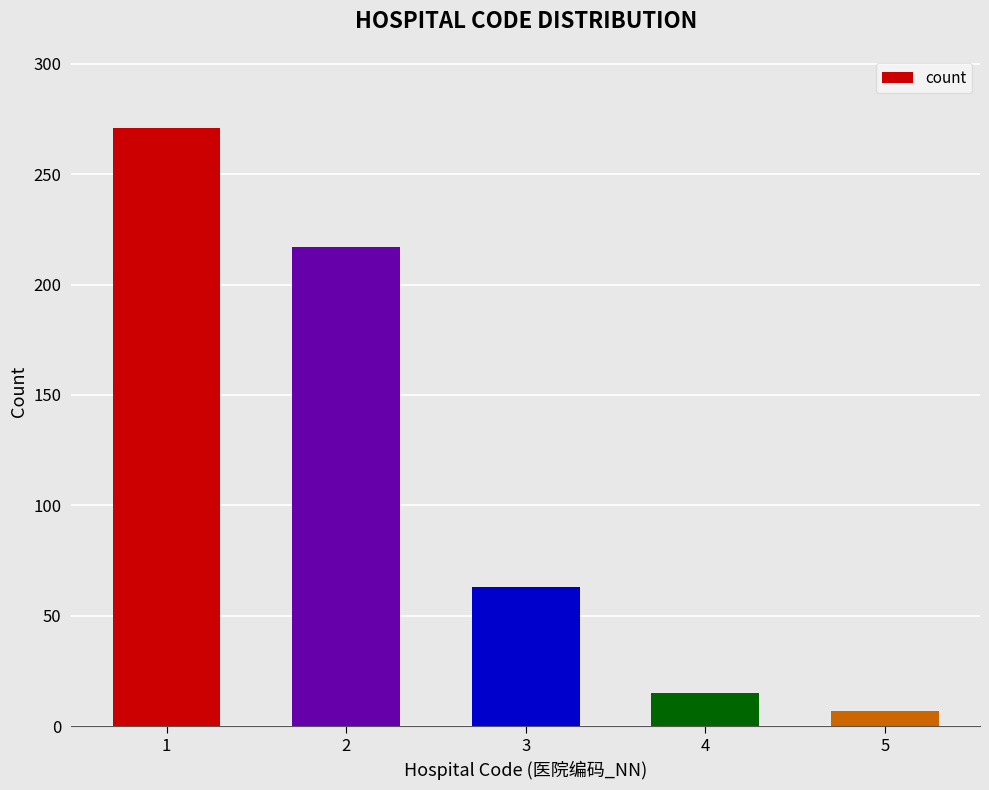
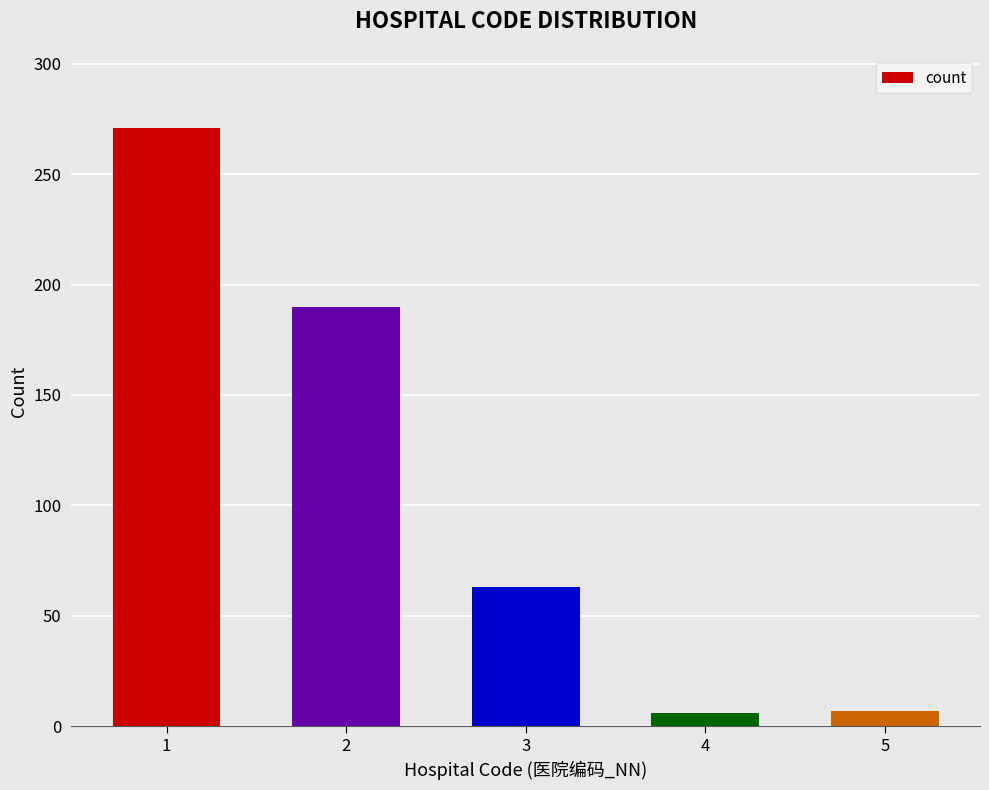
  {
    "1": 271,
-   "2": 217,
+   "2": 190,
    "3": 63,
-   "4": 15,
+   "4": 6,
    "5": 7
  }
